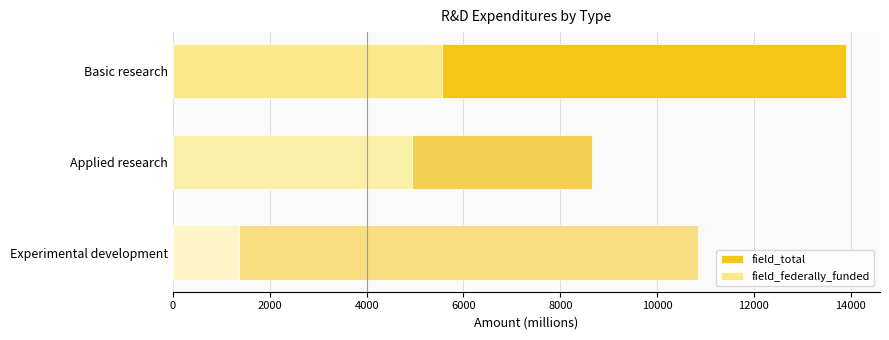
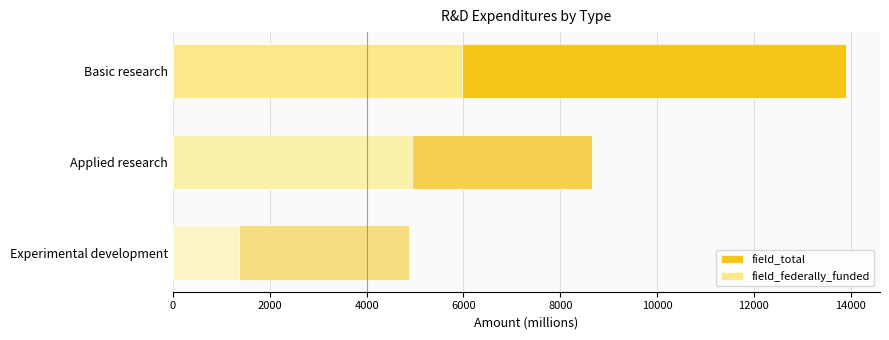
  {
    "field_total": {
      "Basic research": 13900,
      "Applied research": 8600,
-     "Experimental development": 10900
+     "Experimental development": 4900
    },
    "field_federally_funded": {
-     "Basic research": 5600
+     "Basic research": 6000
    }
  }
